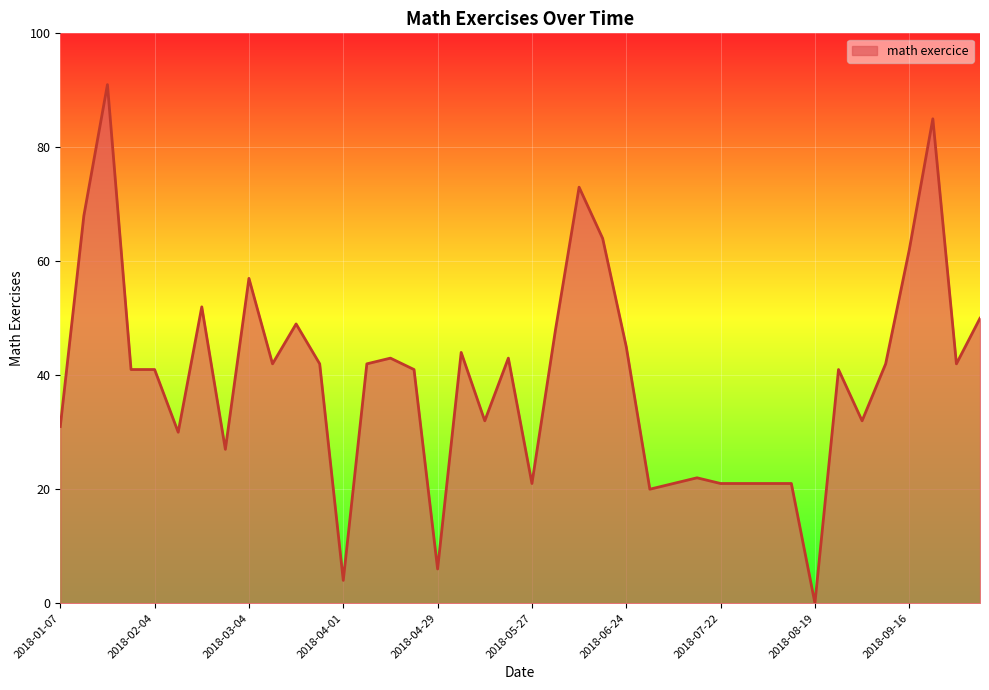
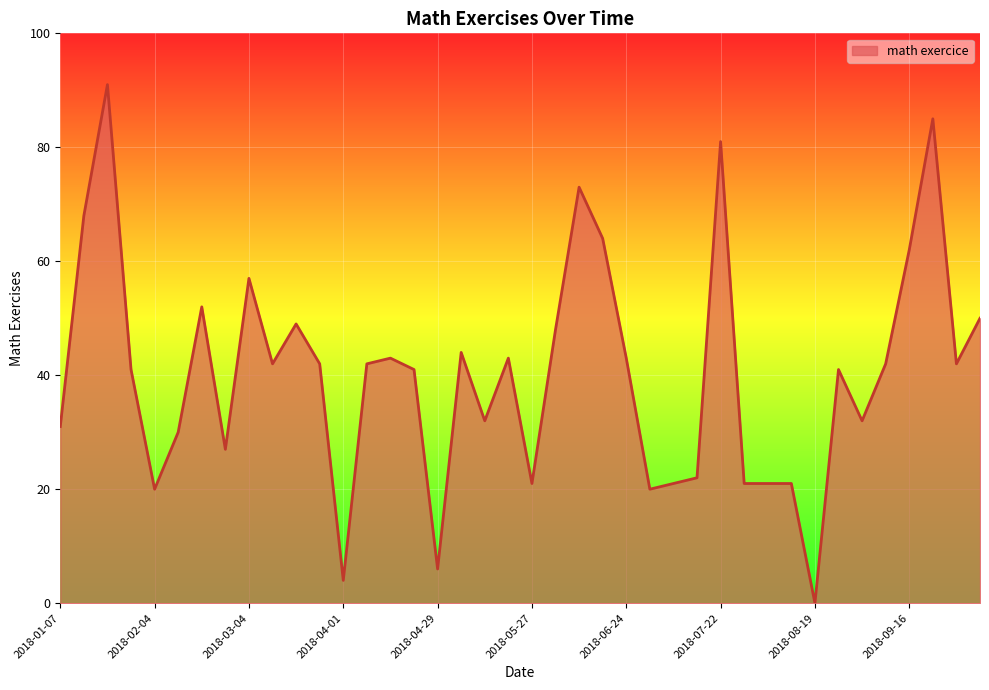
  {
    "2018-01-07": 31,
-   "2018-02-04": 41,
+   "2018-02-04": 20,
    "2018-03-04": 57,
    "2018-04-01": 4,
    "2018-04-29": 6,
    "2018-05-27": 21,
-   "2018-06-24": 45,
-   "2018-07-22": 21,
+   "2018-06-24": 43,
+   "2018-07-22": 81,
    "2018-08-19": 0,
    "2018-09-16": 62
  }
